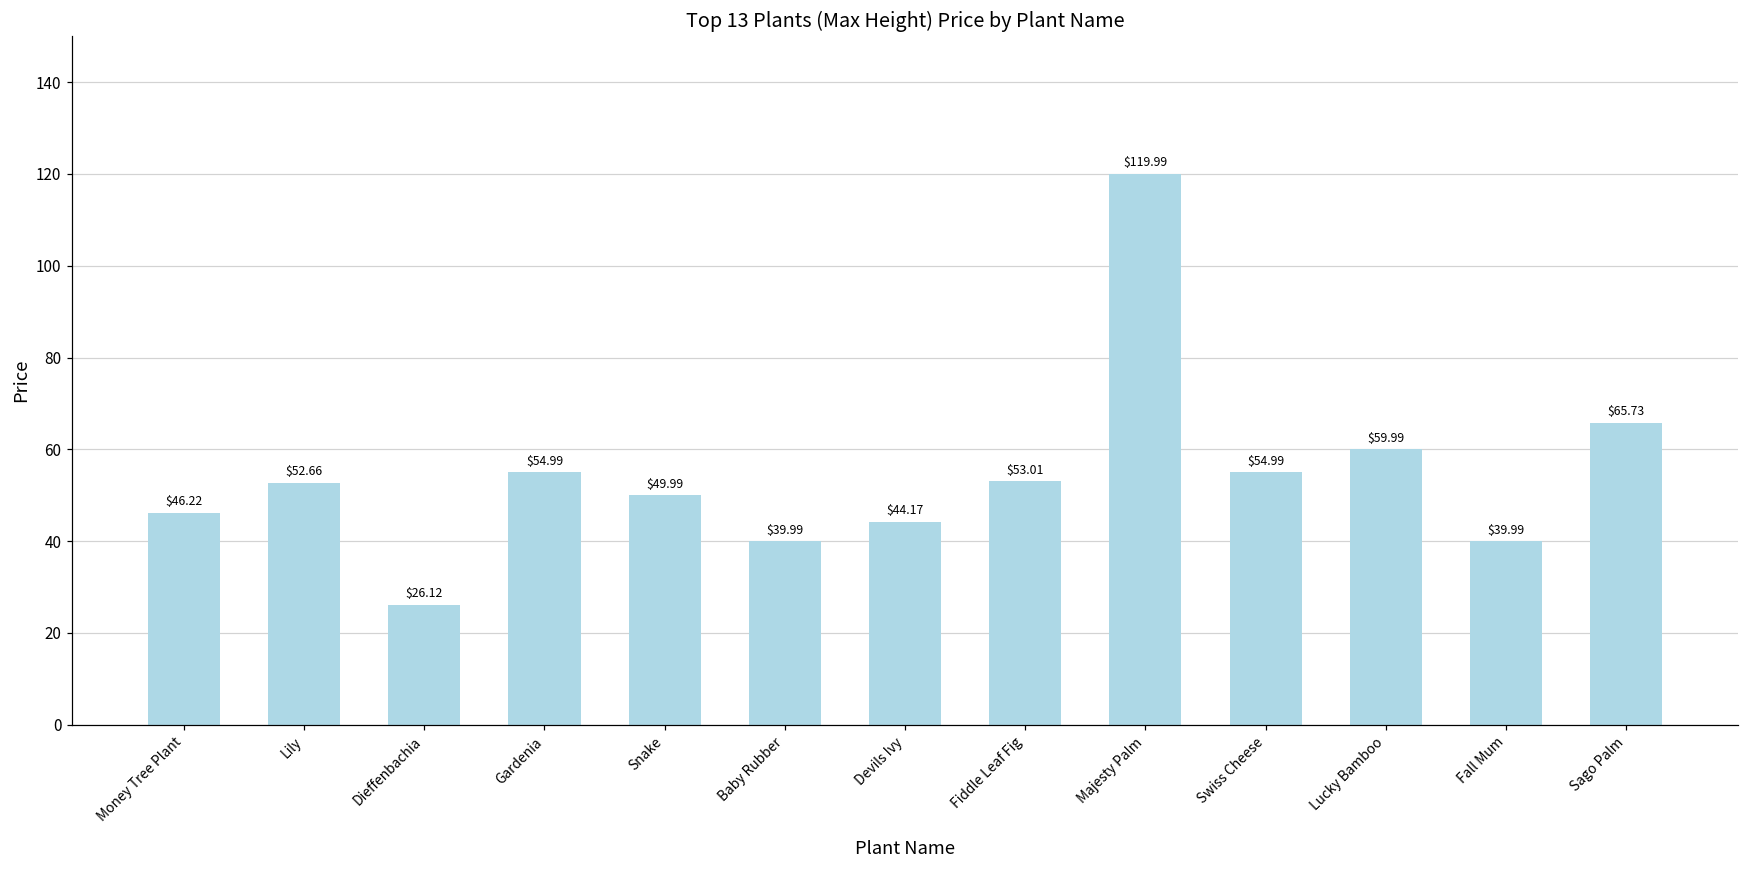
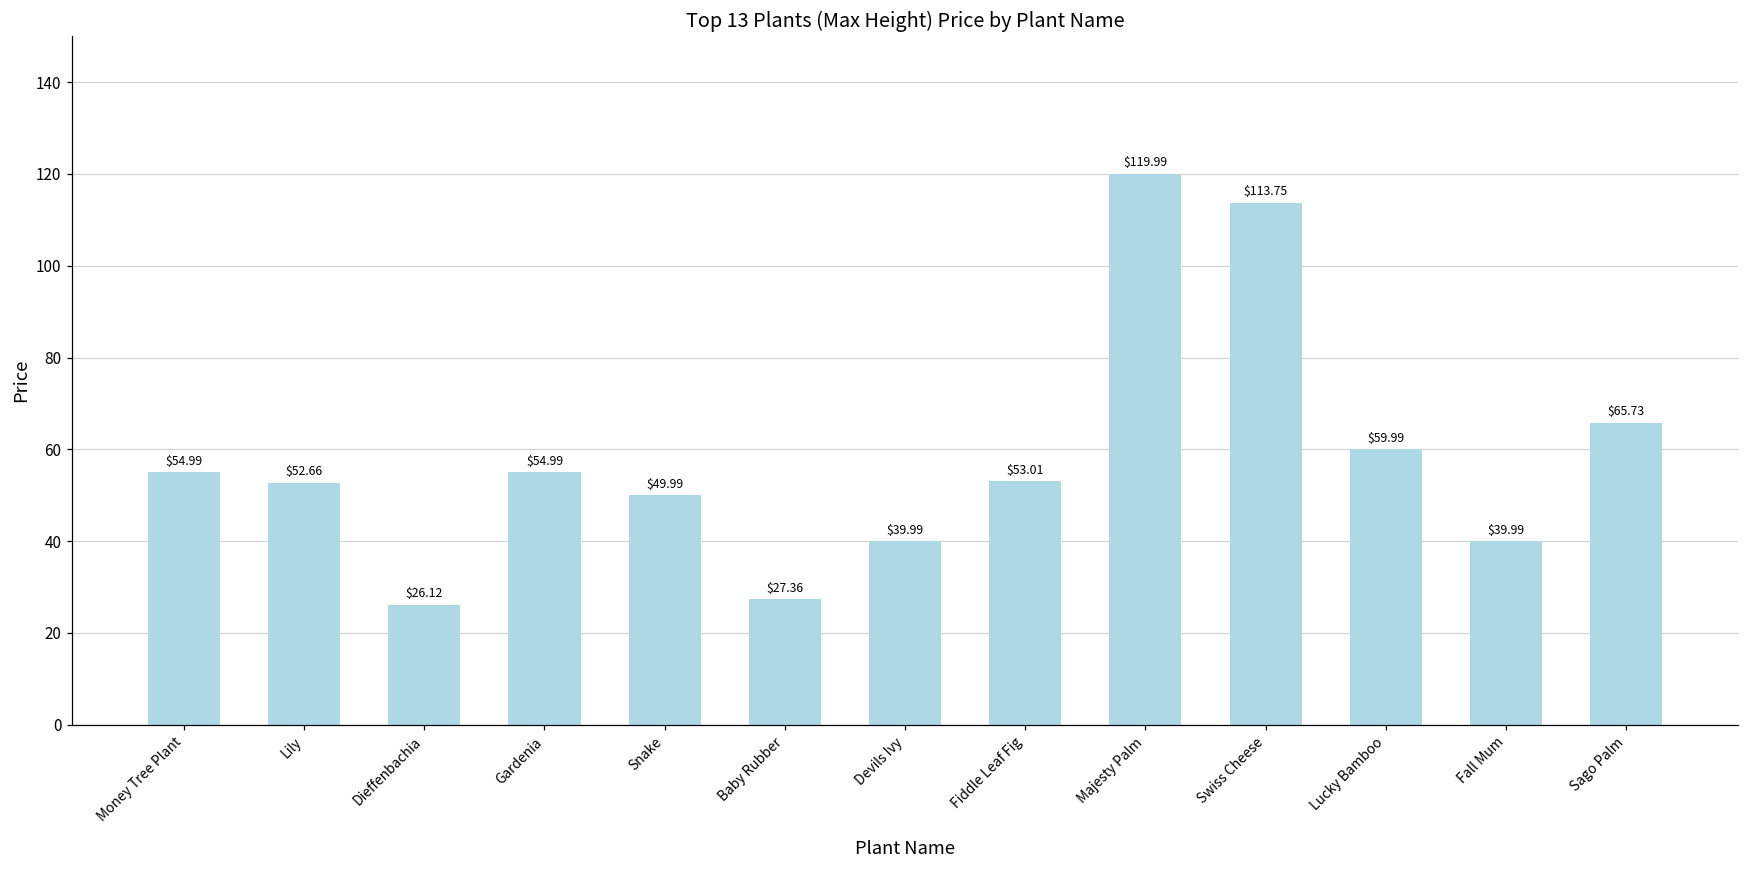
  {
-   "Money Tree Plant": "$46.22",
+   "Money Tree Plant": "$54.99",
    "Lily": "$52.66",
    "Dieffenbachia": "$26.12",
    "Gardenia": "$54.99",
    "Snake": "$49.99",
-   "Baby Rubber": "$39.99",
-   "Devils Ivy": "$44.17",
+   "Baby Rubber": "$27.36",
+   "Devils Ivy": "$39.99",
    "Fiddle Leaf Fig": "$53.01",
    "Majesty Palm": "$119.99",
-   "Swiss Cheese": "$54.99",
+   "Swiss Cheese": "$113.75",
    "Lucky Bamboo": "$59.99",
    "Fall Mum": "$39.99",
    "Sago Palm": "$65.73"
  }
